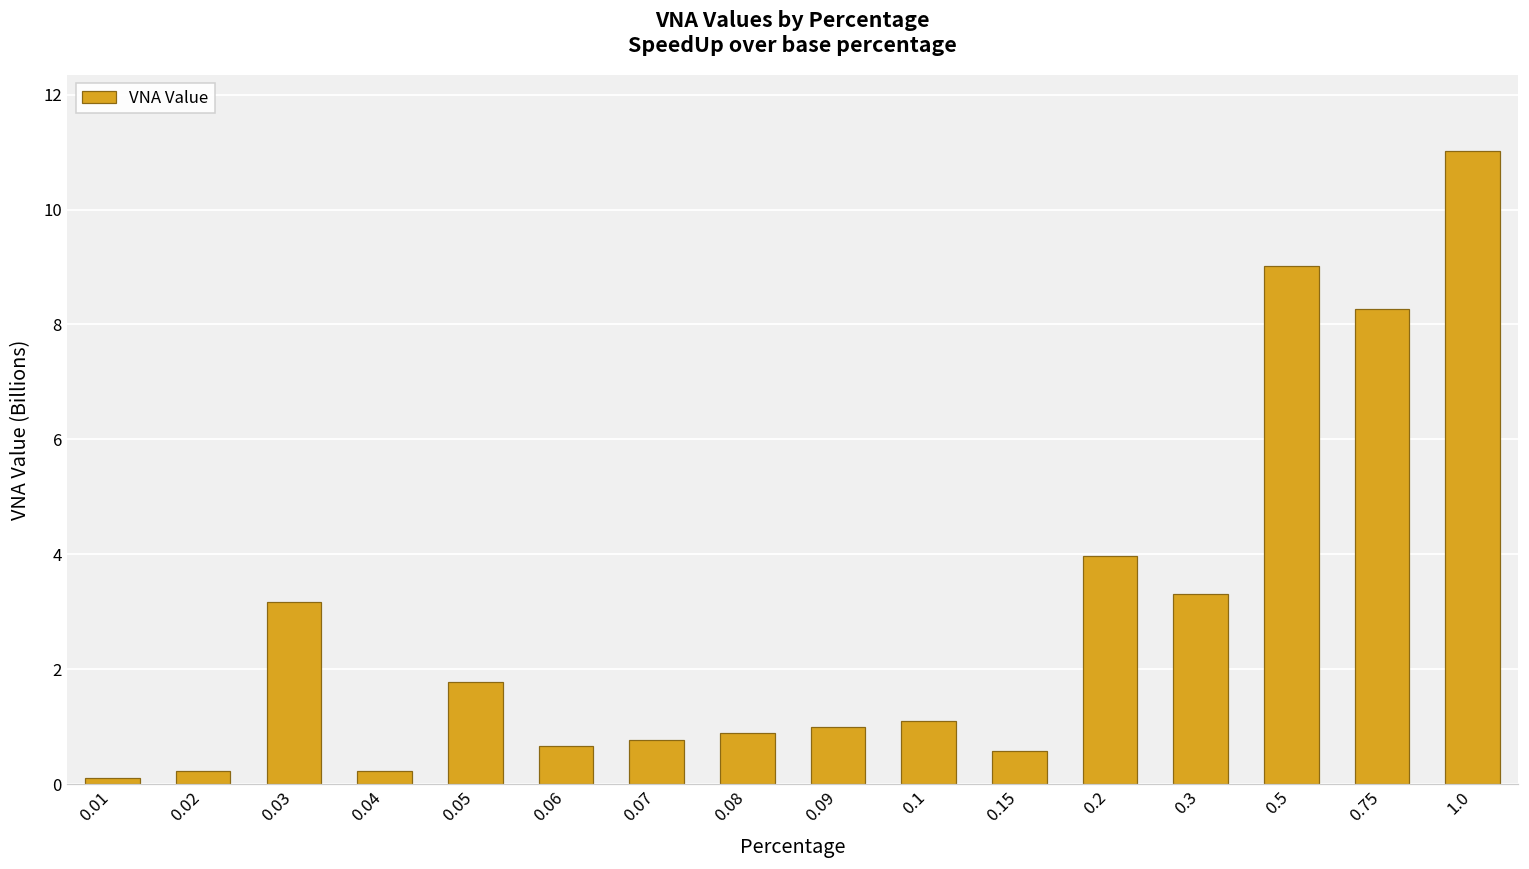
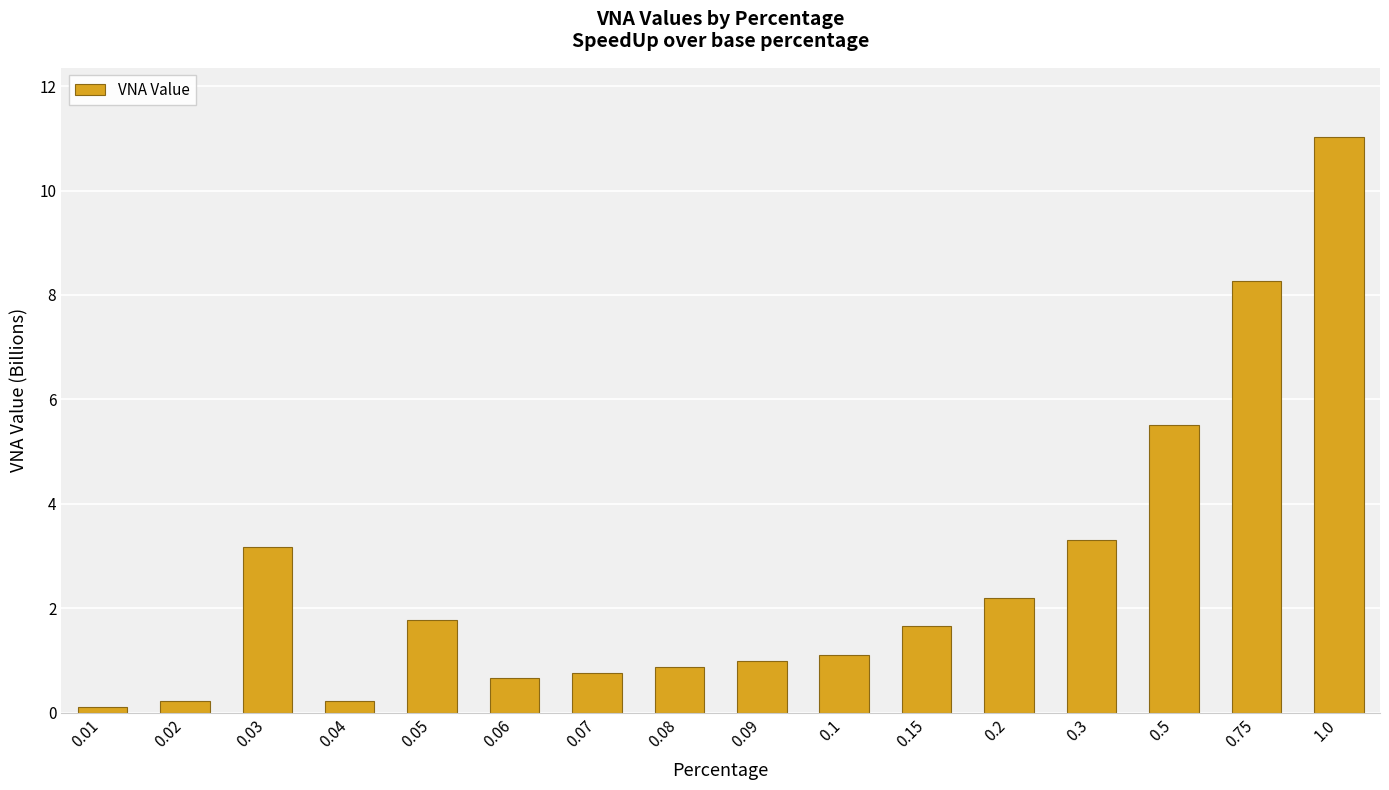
  {
    "0.01": 0.1,
    "0.02": 0.2,
    "0.03": 3.2,
    "0.04": 0.2,
    "0.05": 1.8,
    "0.06": 0.7,
    "0.07": 0.8,
    "0.08": 0.9,
    "0.09": 1.0,
    "0.1": 1.1,
-   "0.15": 0.6,
-   "0.2": 4.0,
+   "0.15": 1.7,
+   "0.2": 2.2,
    "0.3": 3.3,
-   "0.5": 9.0,
+   "0.5": 5.5,
    "0.75": 8.3,
    "1.0": 11.0
  }
